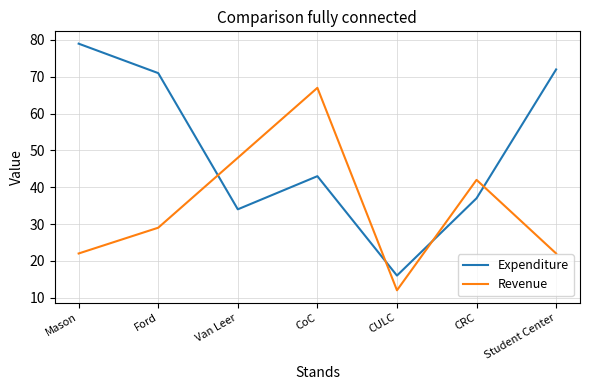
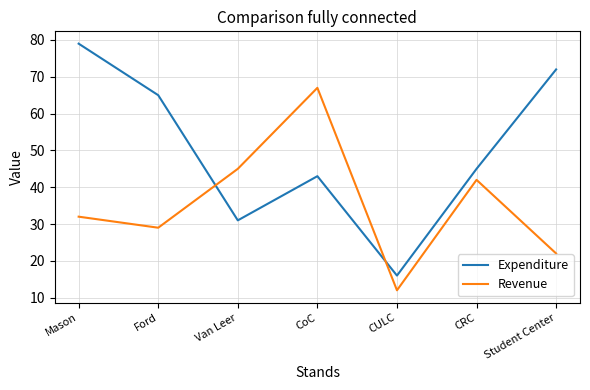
  {
    "Expenditure": {
      "Mason": 79,
-     "Ford": 71,
-     "Van Leer": 34,
+     "Ford": 65,
+     "Van Leer": 31,
      "CoC": 43,
      "CULC": 16,
-     "CRC": 37,
+     "CRC": 45,
      "Student Center": 72
    },
    "Revenue": {
-     "Mason": 22,
+     "Mason": 32,
      "Ford": 29,
-     "Van Leer": 48,
+     "Van Leer": 45,
      "CoC": 67,
      "CULC": 12,
      "CRC": 42,
      "Student Center": 22
    }
  }
